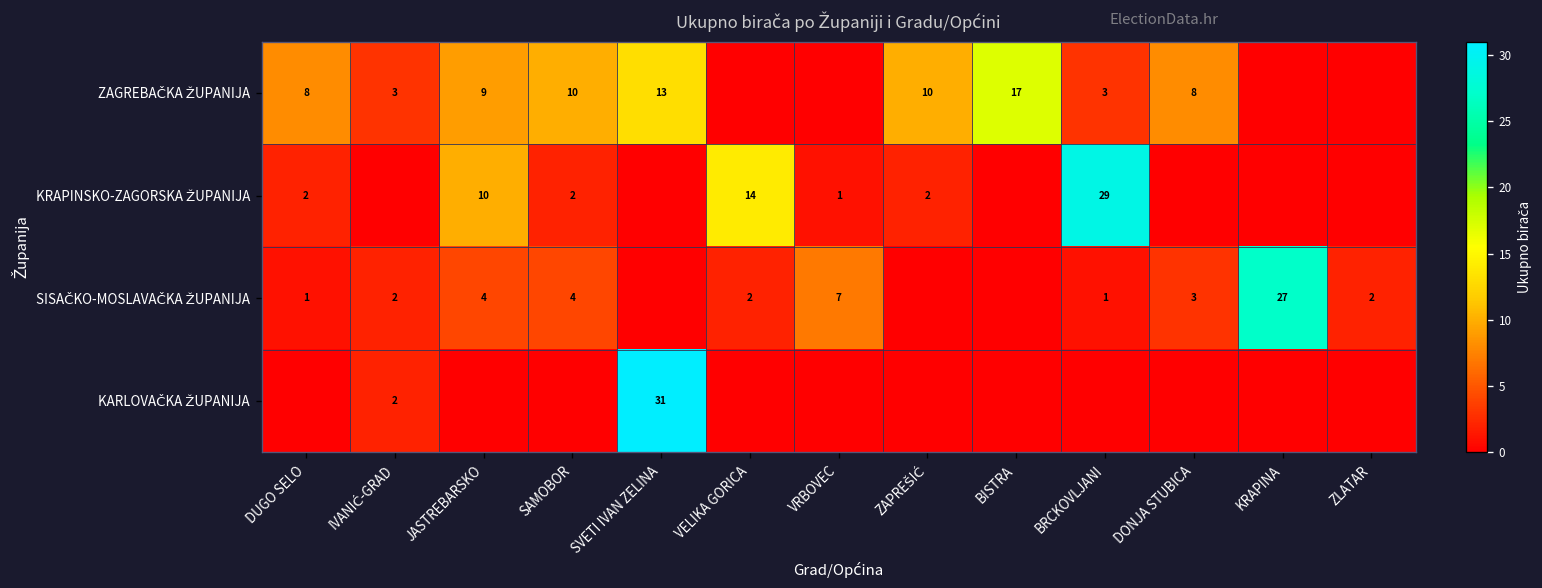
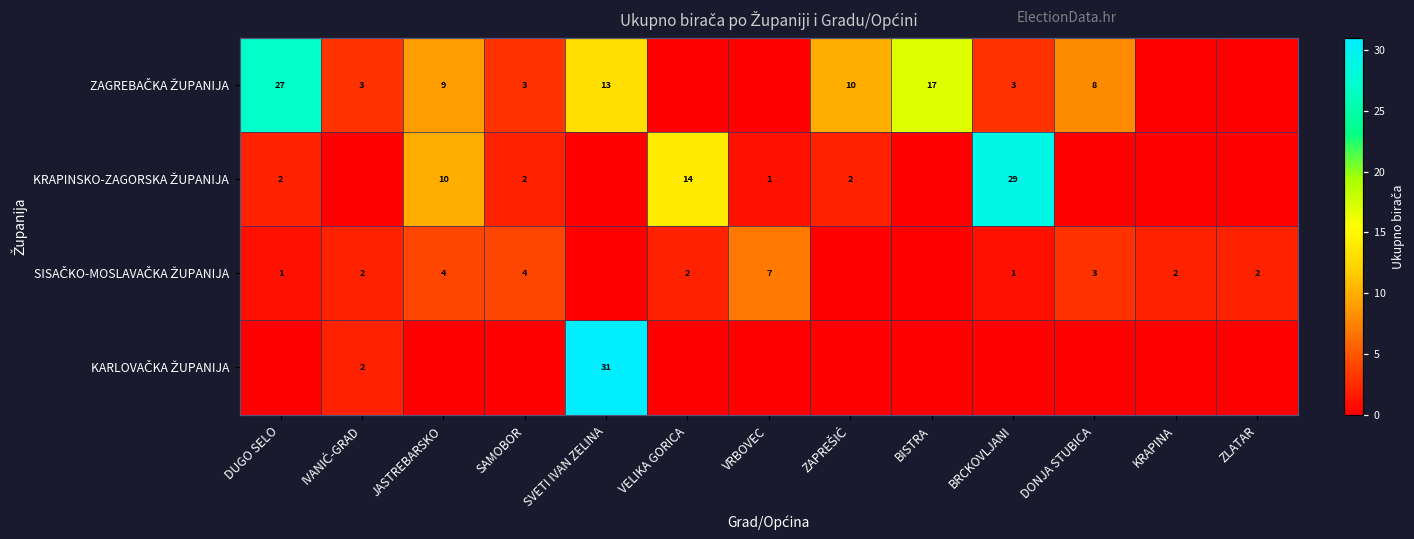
  {
    "ZAGREBAČKA ŽUPANIJA": {
-     "DUGO SELO": 8,
+     "DUGO SELO": 27,
      "IVANIĆ-GRAD": 3,
      "JASTREBARSKO": 9,
-     "SAMOBOR": 10,
+     "SAMOBOR": 3,
      "SVETI IVAN ZELINA": 13,
      "ZAPREŠIĆ": 10,
      "BISTRA": 17,
      "BRCKOVLJANI": 3,
      "DONJA STUBICA": 8
    },
    "KRAPINSKO-ZAGORSKA ŽUPANIJA": {
      "DUGO SELO": 2,
      "JASTREBARSKO": 10,
      "SAMOBOR": 2,
      "VELIKA GORICA": 14,
      "VRBOVEC": 1,
      "ZAPREŠIĆ": 2,
      "BRCKOVLJANI": 29
    },
    "SISAČKO-MOSLAVAČKA ŽUPANIJA": {
      "DUGO SELO": 1,
      "IVANIĆ-GRAD": 2,
      "JASTREBARSKO": 4,
      "SAMOBOR": 4,
      "VELIKA GORICA": 2,
      "VRBOVEC": 7,
      "BRCKOVLJANI": 1,
      "DONJA STUBICA": 3,
-     "KRAPINA": 27,
+     "KRAPINA": 2,
      "ZLATAR": 2
    },
    "KARLOVAČKA ŽUPANIJA": {
      "IVANIĆ-GRAD": 2,
      "SVETI IVAN ZELINA": 31
    }
  }
